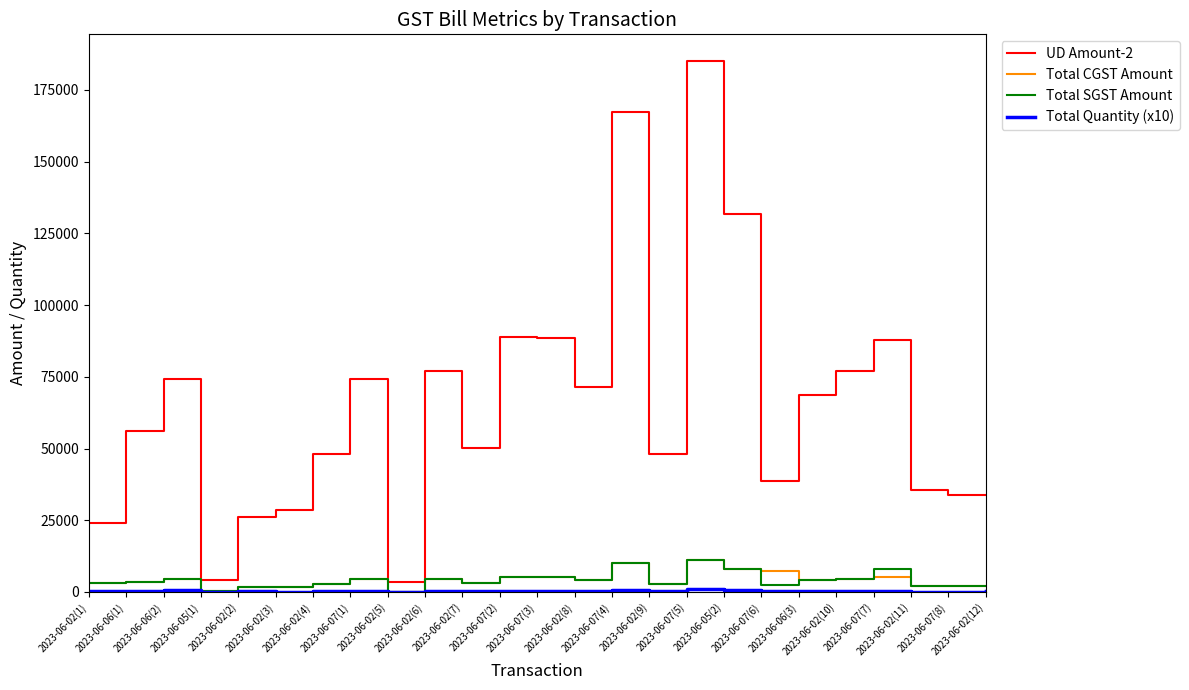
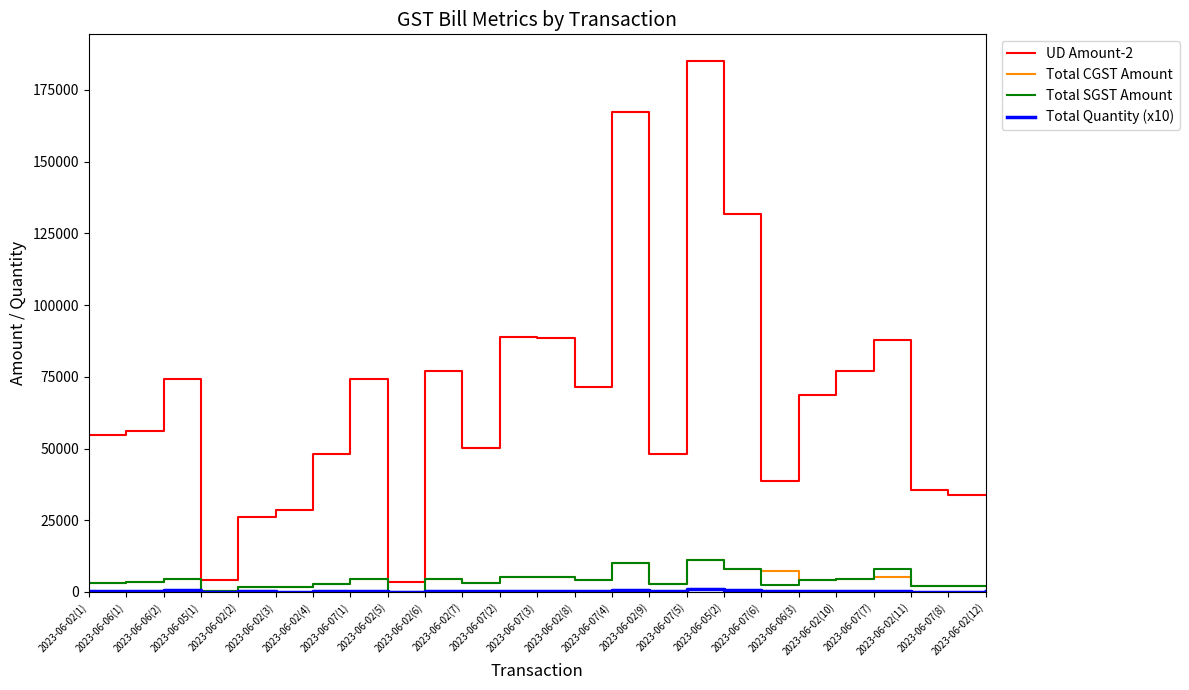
  {
    "UD Amount-2": {
-     "2023-06-02(1)": 24000,
+     "2023-06-02(1)": 55000,
      "2023-06-06(1)": 56000,
      "2023-06-06(2)": 74000,
      "2023-06-05(1)": 4000,
      "2023-06-02(2)": 26000,
      "2023-06-02(3)": 29000,
      "2023-06-02(4)": 48000,
      "2023-06-07(1)": 74000,
      "2023-06-02(5)": 4000,
      "2023-06-02(6)": 77000,
      "2023-06-02(7)": 50000,
      "2023-06-07(2)": 89000,
      "2023-06-07(3)": 89000,
      "2023-06-02(8)": 71000,
      "2023-06-07(4)": 167000,
      "2023-06-02(9)": 48000,
      "2023-06-07(5)": 185000,
      "2023-06-05(2)": 132000,
      "2023-06-07(6)": 39000,
      "2023-06-06(3)": 69000,
      "2023-06-02(10)": 77000,
      "2023-06-07(7)": 88000,
      "2023-06-02(11)": 36000,
      "2023-06-07(8)": 34000,
      "2023-06-02(12)": 34000
    },
    "Total CGST Amount": {
      "2023-06-07(6)": 7000,
      "2023-06-07(7)": 5000
    },
    "Total SGST Amount": {
      "2023-06-07(6)": 2000,
      "2023-06-07(7)": 8000
    },
    "Total Quantity (x10)": {
      "2023-06-02(1)": 0,
      "2023-06-06(1)": 0,
      "2023-06-06(2)": 1000,
      "2023-06-02(2)": 0,
      "2023-06-02(3)": 0,
      "2023-06-02(4)": 0,
      "2023-06-07(1)": 0,
      "2023-06-02(6)": 1000,
      "2023-06-02(7)": 0,
      "2023-06-07(2)": 0,
      "2023-06-07(3)": 0,
      "2023-06-02(8)": 0,
      "2023-06-07(4)": 1000,
      "2023-06-02(9)": 0,
      "2023-06-07(5)": 1000,
      "2023-06-05(2)": 1000,
      "2023-06-07(6)": 0,
      "2023-06-06(3)": 1000,
      "2023-06-02(10)": 1000,
      "2023-06-07(7)": 0,
      "2023-06-02(11)": 0,
      "2023-06-07(8)": 0,
      "2023-06-02(12)": 0
    }
  }
